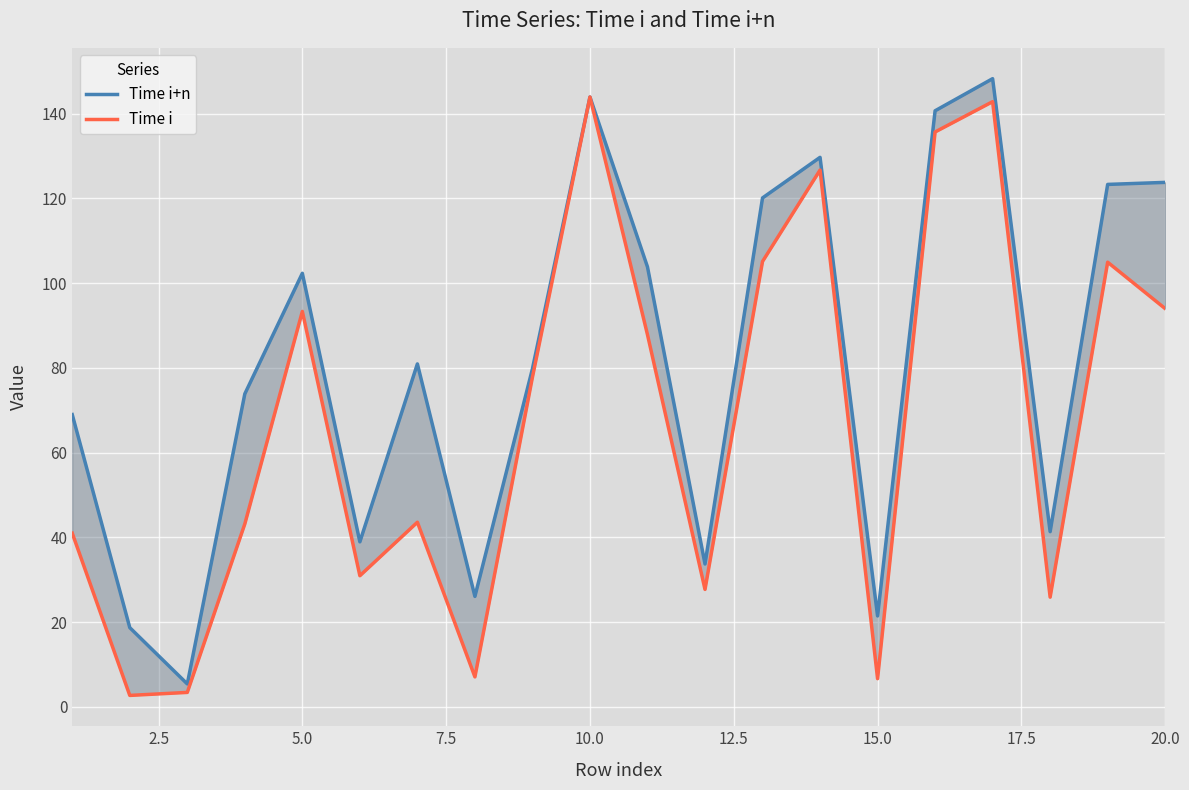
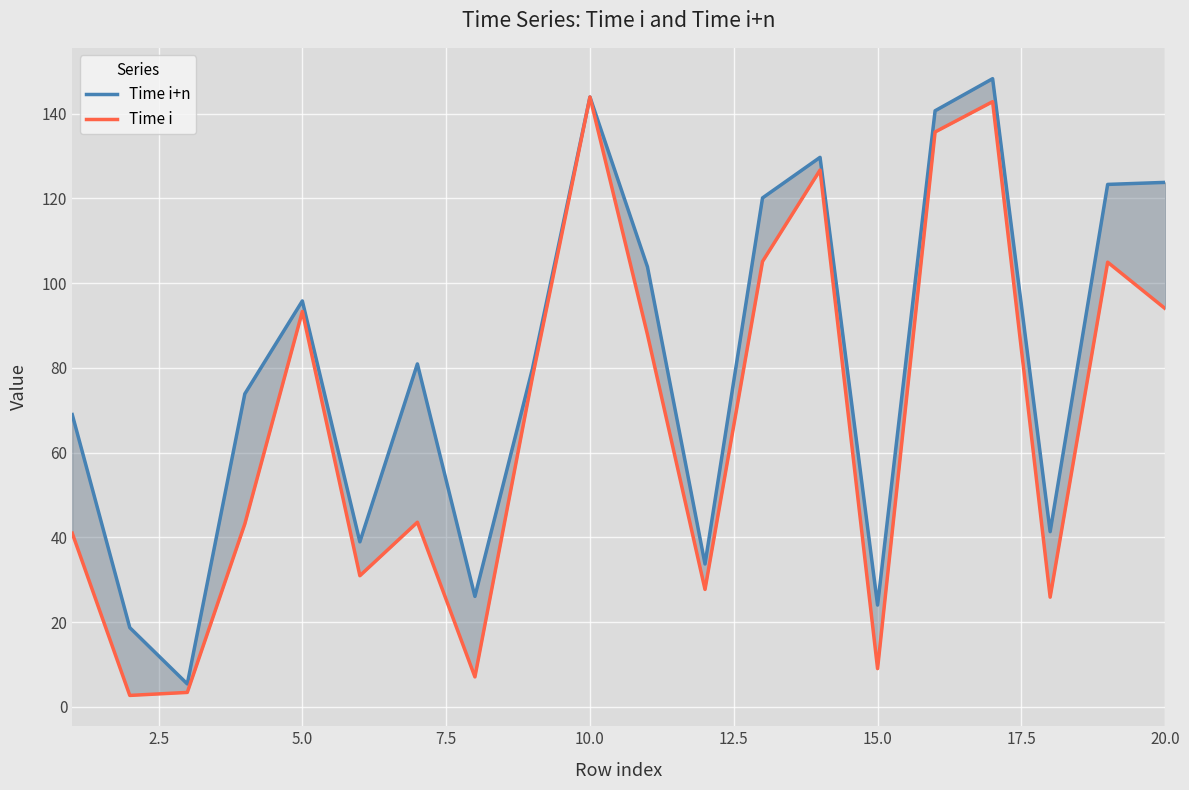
  {
    "Time i+n": {
-     "5.0": 102,
-     "15.0": 21,
+     "5.0": 96,
+     "15.0": 24,
      "20.0": 124
    },
    "Time i": {
      "5.0": 93,
-     "15.0": 7,
+     "15.0": 9,
      "20.0": 94
    }
  }
